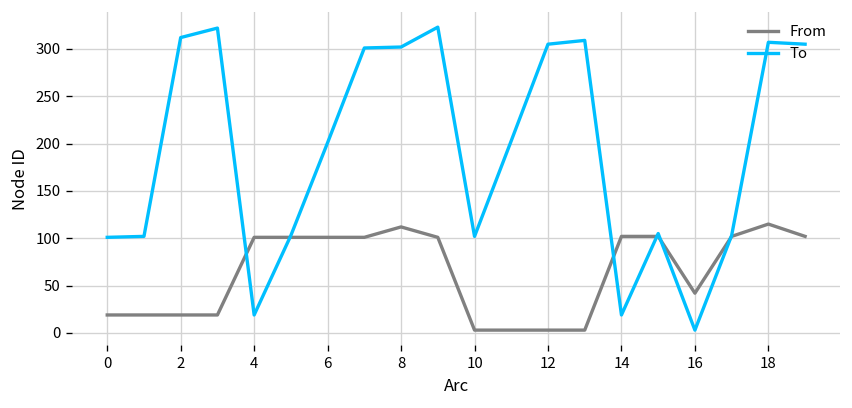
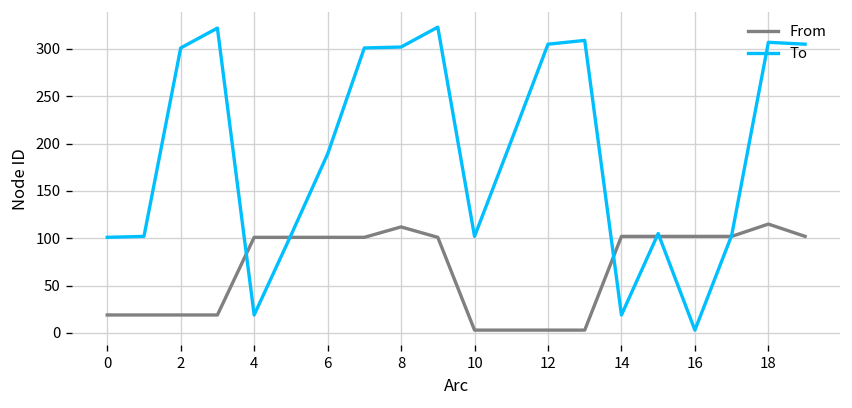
  {
    "From": {
      "0": 20,
      "2": 20,
      "4": 100,
      "6": 100,
      "8": 110,
      "10": 0,
      "12": 0,
      "14": 100,
-     "16": 40,
+     "16": 100,
      "18": 120
    },
    "To": {
      "0": 100,
-     "2": 310,
+     "2": 300,
      "4": 20,
-     "6": 200,
+     "6": 190,
      "8": 300,
      "10": 100,
      "12": 310,
      "14": 20,
      "16": 0,
      "18": 310
    }
  }
